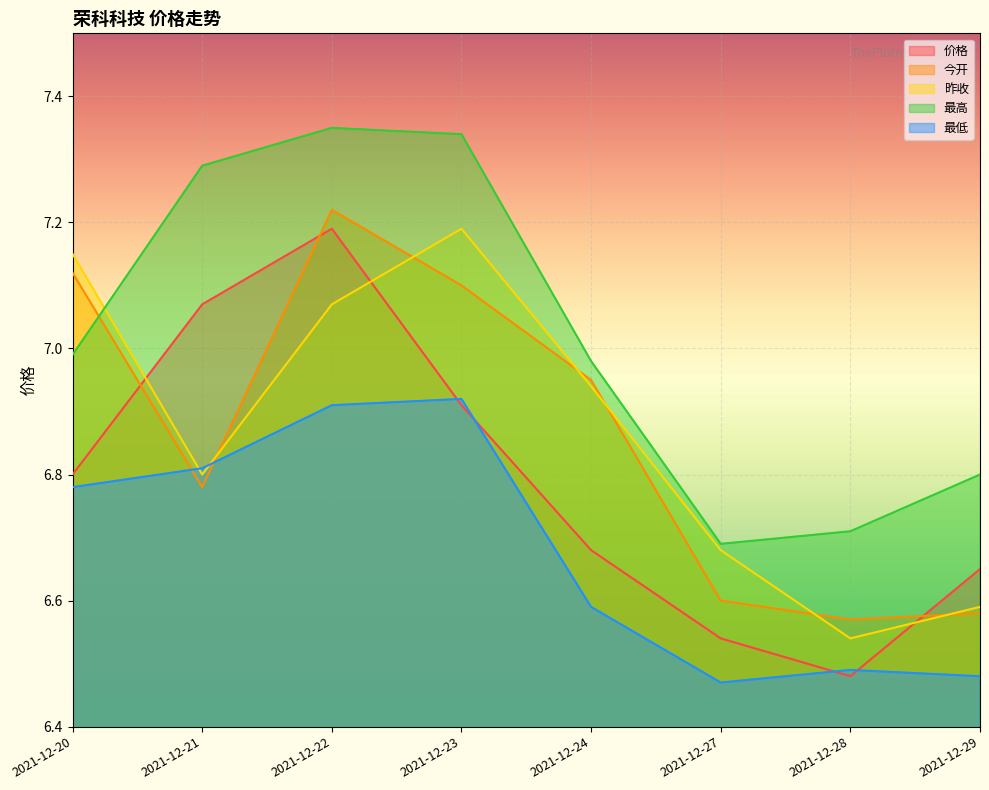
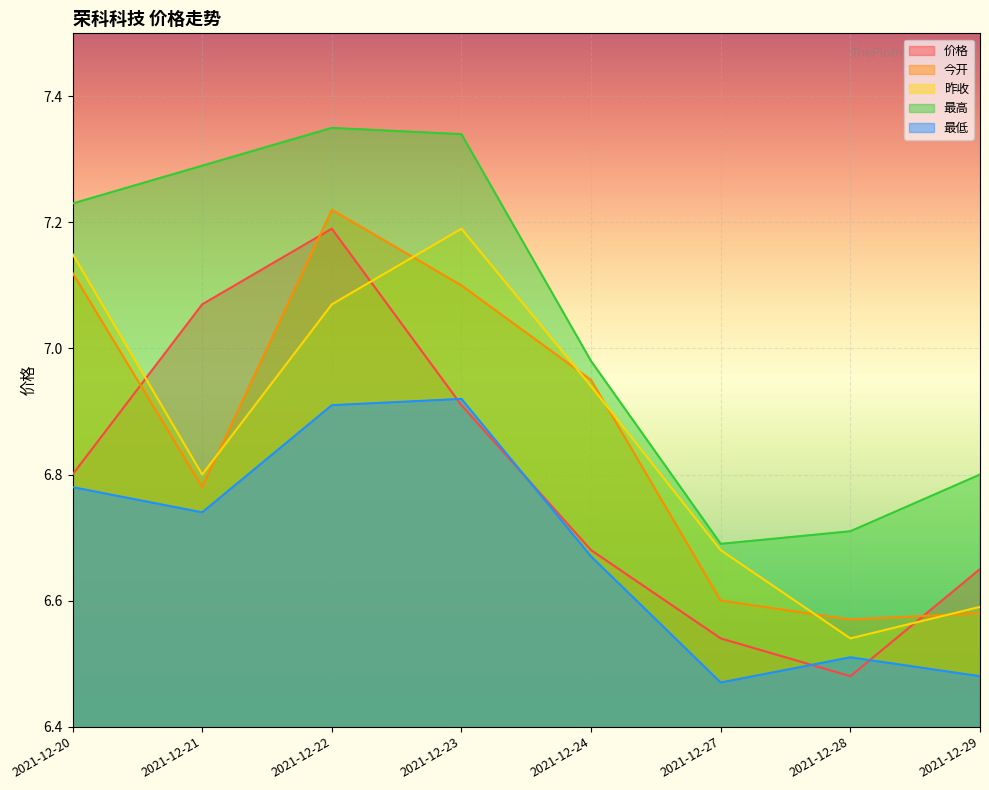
  {
    "价格": {
      "2021-12-20": 6.80,
      "2021-12-21": 7.07,
      "2021-12-22": 7.19,
      "2021-12-23": 6.91,
      "2021-12-24": 6.68,
      "2021-12-27": 6.54,
      "2021-12-28": 6.48,
      "2021-12-29": 6.65
    },
    "最高": {
-     "2021-12-20": 6.99,
+     "2021-12-20": 7.23,
      "2021-12-21": 7.29,
      "2021-12-22": 7.35,
      "2021-12-23": 7.34,
      "2021-12-24": 6.98,
      "2021-12-27": 6.69,
      "2021-12-28": 6.71,
      "2021-12-29": 6.80
    },
    "最低": {
      "2021-12-20": 6.78,
-     "2021-12-21": 6.81,
+     "2021-12-21": 6.74,
      "2021-12-22": 6.91,
      "2021-12-23": 6.92,
-     "2021-12-24": 6.59,
+     "2021-12-24": 6.67,
      "2021-12-27": 6.47,
-     "2021-12-28": 6.49,
+     "2021-12-28": 6.51,
      "2021-12-29": 6.48
    }
  }
